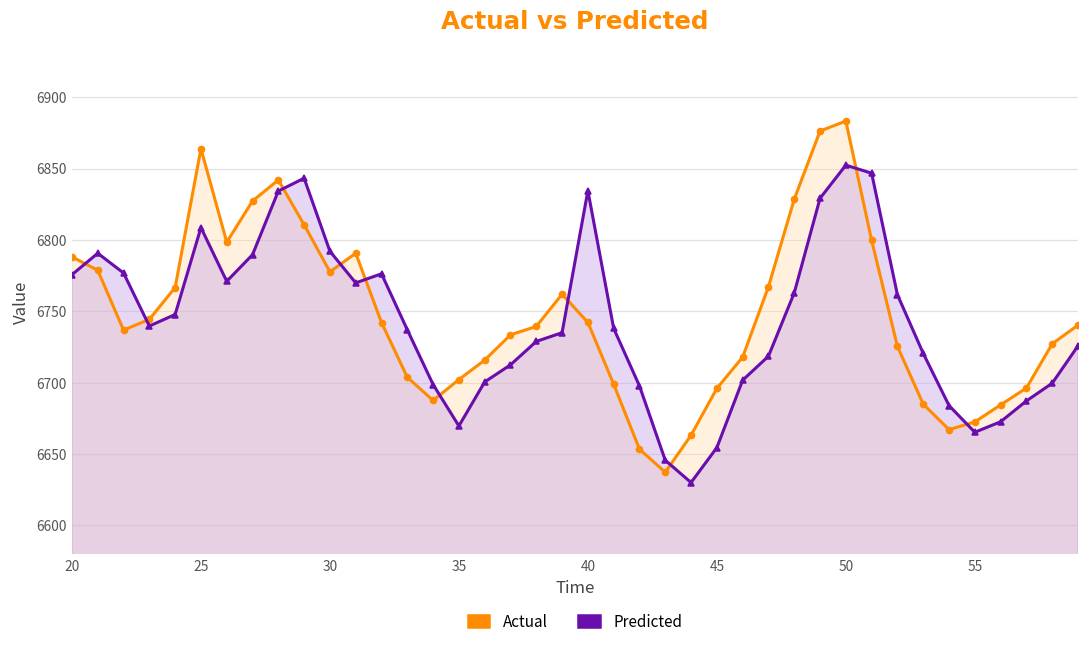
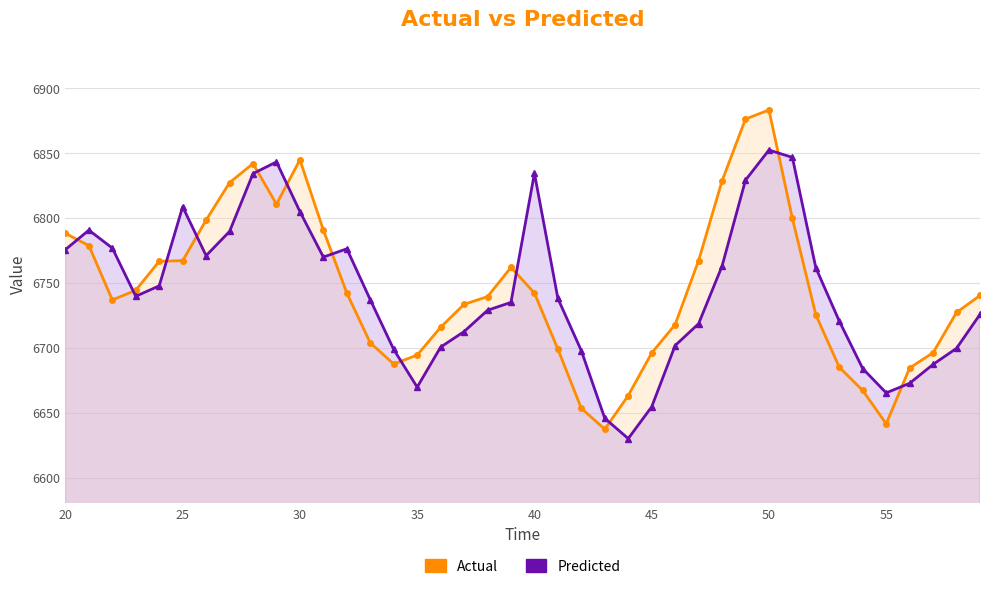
  {
    "Actual": {
      "20": 6788,
-     "25": 6864,
-     "30": 6778,
-     "35": 6702,
+     "25": 6767,
+     "30": 6845,
+     "35": 6694,
      "40": 6742,
      "45": 6696,
      "50": 6883,
-     "55": 6673
+     "55": 6641
    },
    "Predicted": {
      "20": 6776,
      "25": 6809,
-     "30": 6792,
+     "30": 6805,
      "35": 6670,
      "40": 6835,
      "45": 6655,
      "50": 6852,
      "55": 6665
    }
  }
